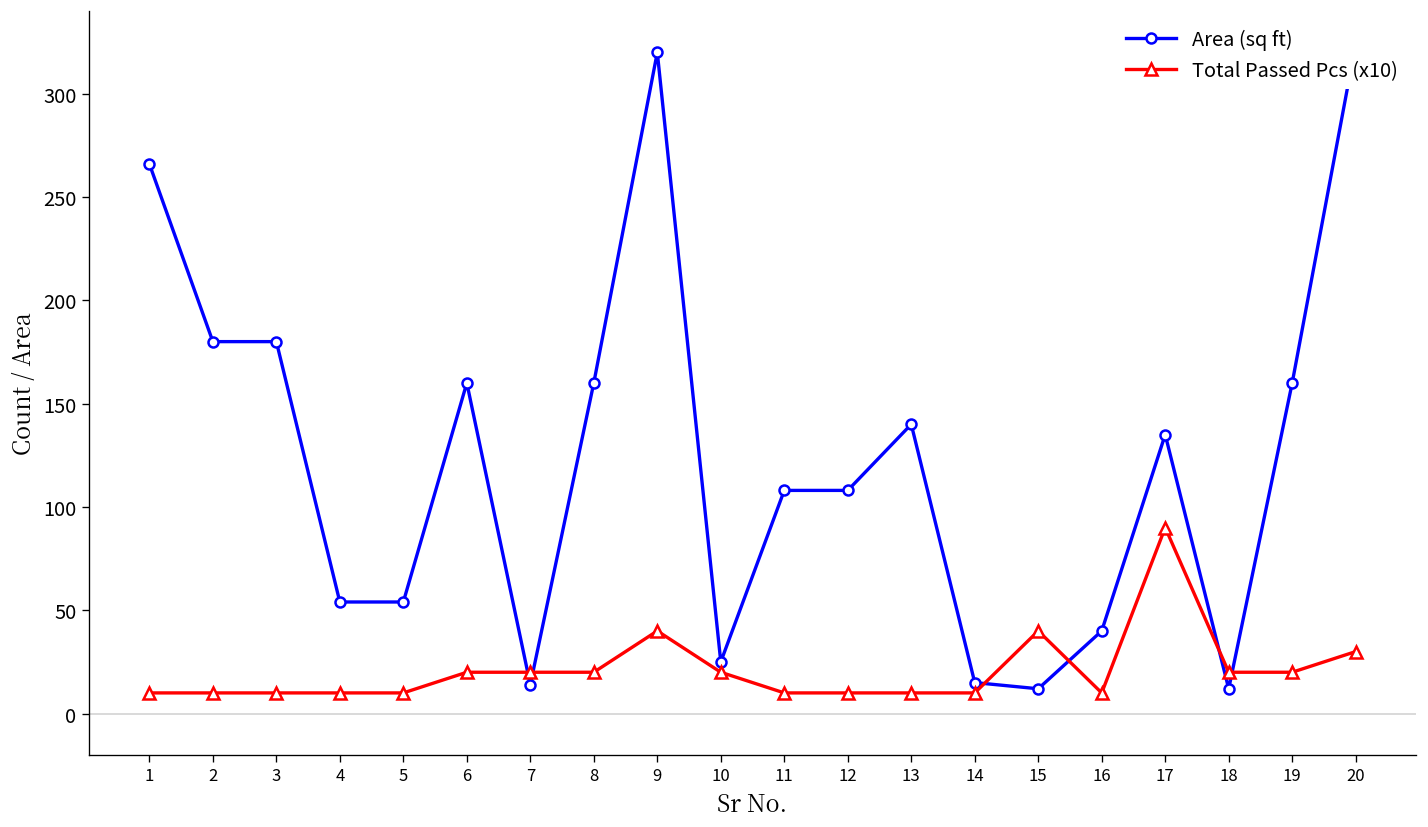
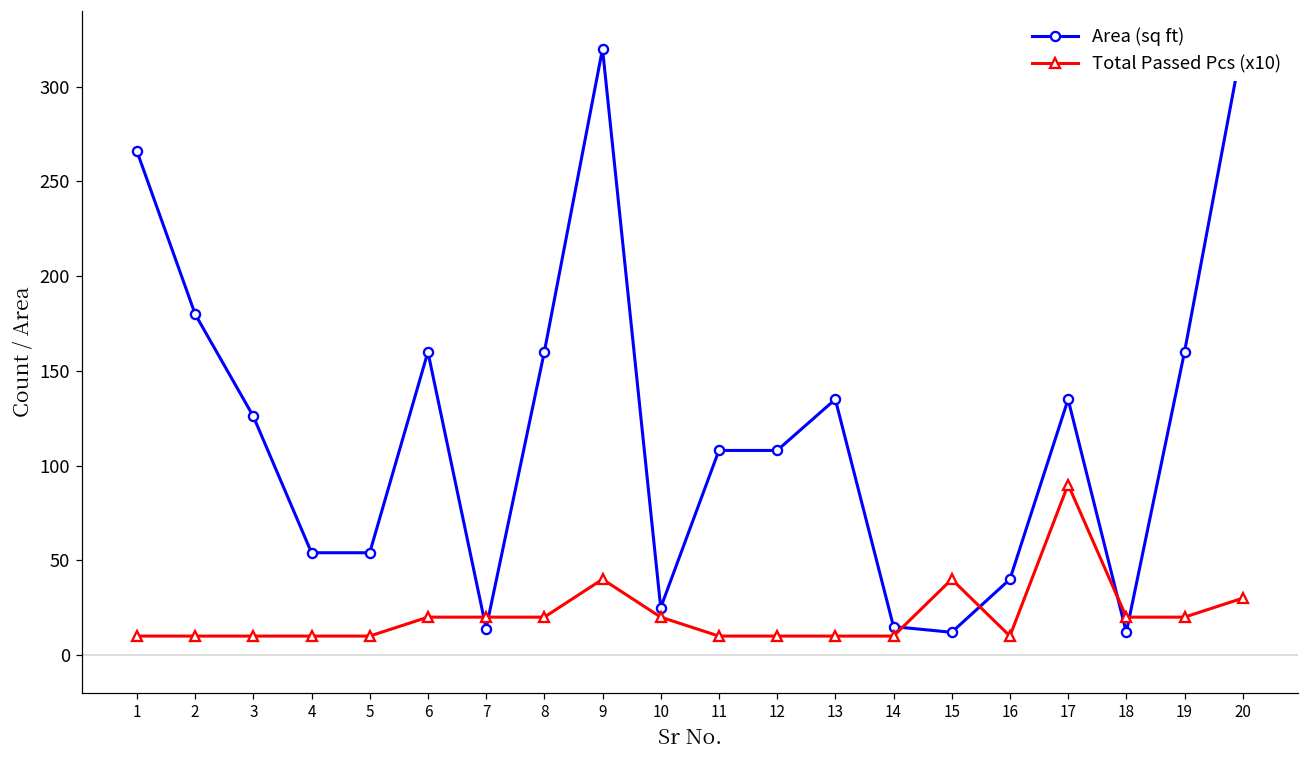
  {
    "Area (sq ft)": {
      "1": 266,
      "2": 180,
-     "3": 180,
+     "3": 126,
      "4": 54,
      "5": 54,
      "6": 160,
      "7": 14,
      "8": 160,
      "9": 320,
      "10": 25,
      "11": 108,
      "12": 108,
-     "13": 140,
+     "13": 135,
      "14": 15,
      "15": 12,
      "16": 40,
      "17": 135,
      "18": 12,
      "19": 160
    },
    "Total Passed Pcs (x10)": {
      "1": 10,
      "2": 10,
      "3": 10,
      "4": 10,
      "5": 10,
      "6": 20,
      "7": 20,
      "8": 20,
      "9": 40,
      "10": 20,
      "11": 10,
      "12": 10,
      "13": 10,
      "14": 10,
      "15": 40,
      "16": 10,
      "17": 90,
      "18": 20,
      "19": 20,
      "20": 30
    }
  }
